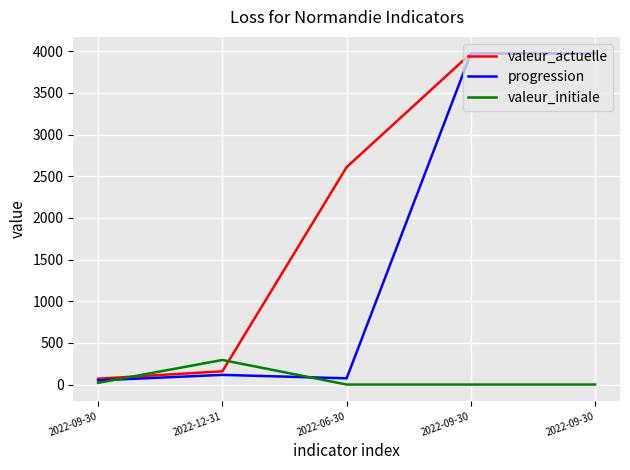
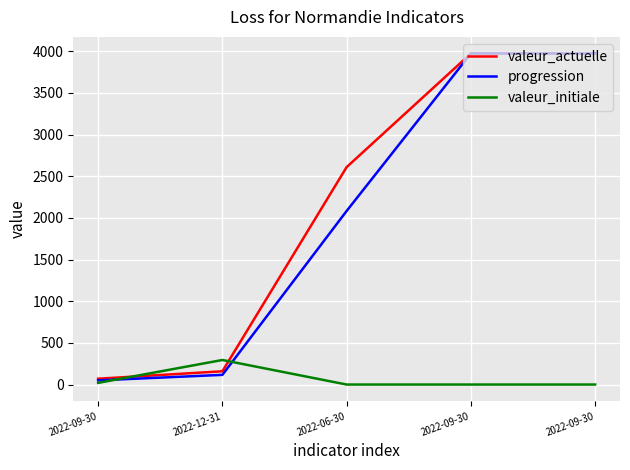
  {
    "valeur_actuelle": {
      "2022-12-31": 200,
      "2022-06-30": 2600
    },
    "progression": {
      "2022-12-31": 100,
-     "2022-06-30": 100
+     "2022-06-30": 2100
    },
    "valeur_initiale": {
      "2022-12-31": 300,
      "2022-06-30": 0
    }
  }
